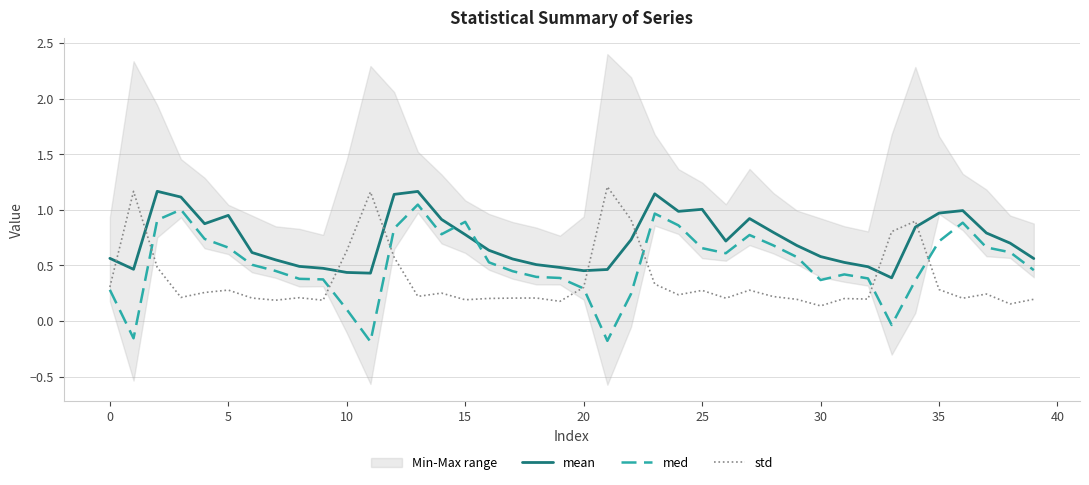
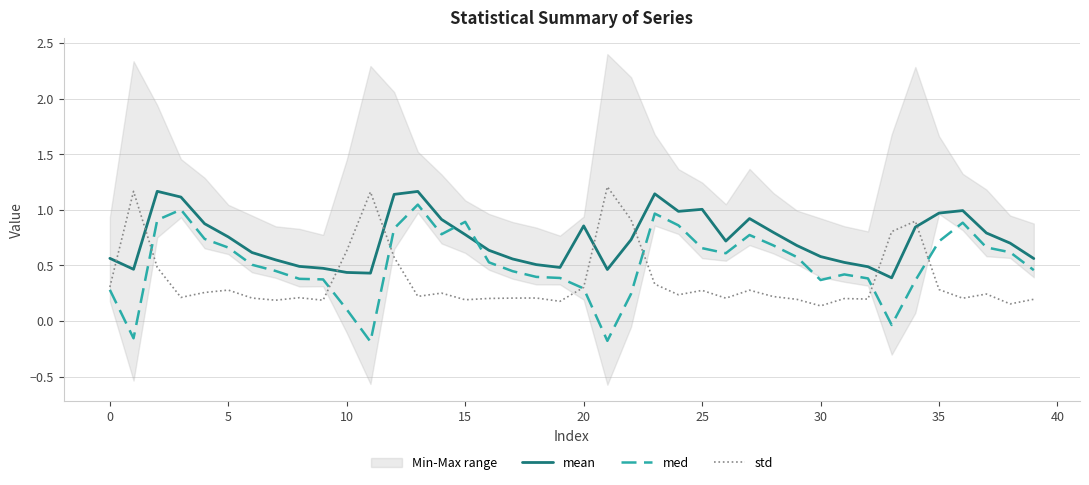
  {
    "mean": {
      "0": 0.56,
-     "5": 0.95,
+     "5": 0.76,
      "10": 0.44,
      "15": 0.78,
-     "20": 0.45,
+     "20": 0.86,
      "25": 1.00,
      "30": 0.58,
      "35": 0.97
    },
    "med": {
      "0": 0.28,
      "5": 0.66,
      "10": 0.10,
      "15": 0.89,
      "25": 0.66,
      "30": 0.37,
      "35": 0.72
    },
    "std": {
      "0": 0.31,
      "5": 0.28,
      "10": 0.63,
      "15": 0.19,
      "25": 0.28,
      "30": 0.14,
      "35": 0.28
    }
  }
